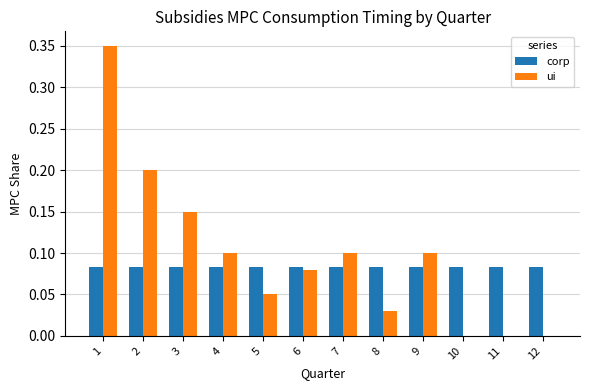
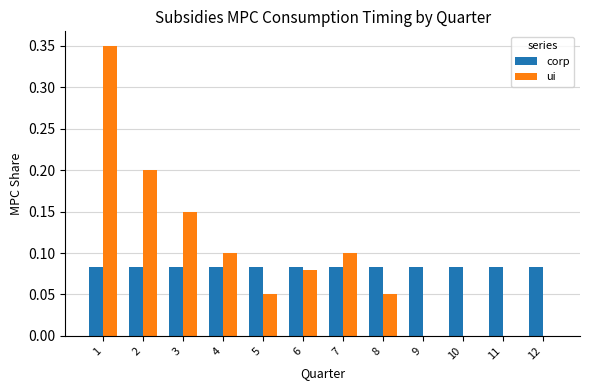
  {
    "corp": {
      "1": 0.08,
      "2": 0.08,
      "3": 0.08,
      "4": 0.08,
      "5": 0.08,
      "6": 0.08,
      "7": 0.08,
      "8": 0.08,
      "9": 0.08,
      "10": 0.08,
      "11": 0.08,
      "12": 0.08
    },
    "ui": {
      "1": 0.35,
      "2": 0.20,
      "3": 0.15,
      "4": 0.10,
      "5": 0.05,
      "6": 0.08,
      "7": 0.10,
-     "8": 0.03,
-     "9": 0.1,
+     "8": 0.05,
+     "9": 0.0,
      "10": 0.00,
      "11": 0.00,
      "12": 0.00
    }
  }
